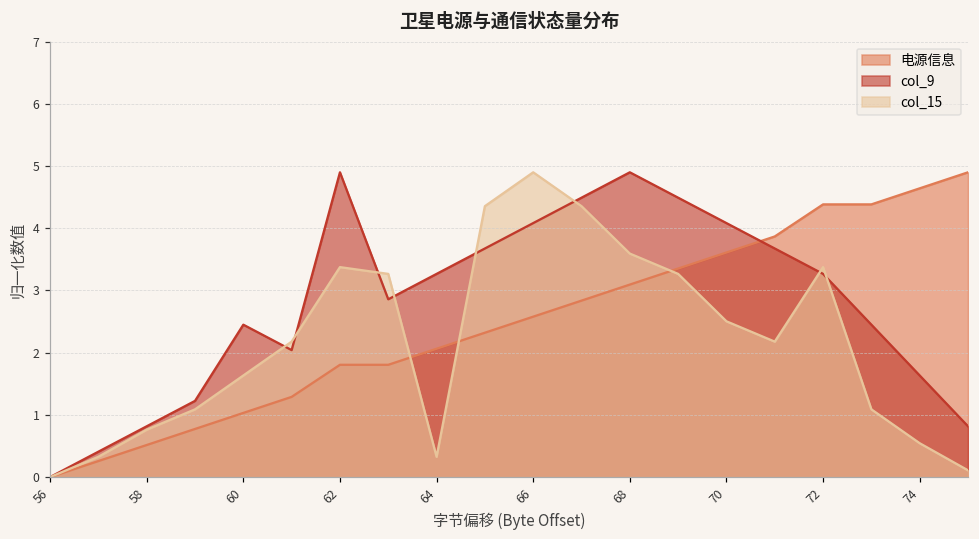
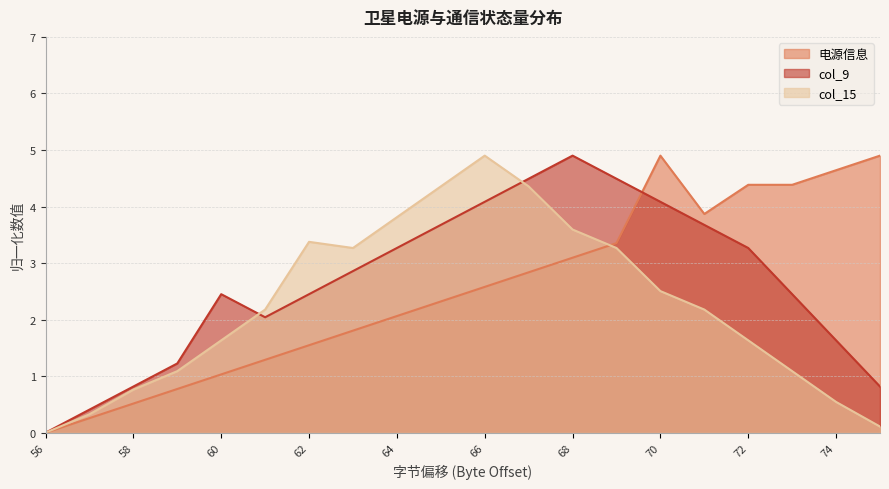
  {
    "电源信息": {
      "58": 0.5,
      "60": 1.0,
-     "62": 1.8,
+     "62": 1.5,
      "64": 2.1,
      "66": 2.6,
      "68": 3.1,
-     "70": 3.6,
+     "70": 4.9,
      "72": 4.4,
      "74": 4.6
    },
    "col_9": {
      "58": 0.8,
      "60": 2.4,
-     "62": 4.9,
+     "62": 2.4,
      "64": 3.3,
      "66": 4.1,
      "68": 4.9,
      "70": 4.1,
      "72": 3.3,
      "74": 1.6
    },
    "col_15": {
      "58": 0.8,
      "60": 1.6,
      "62": 3.4,
-     "64": 0.3,
+     "64": 3.8,
      "66": 4.9,
      "68": 3.6,
      "70": 2.5,
-     "72": 3.4,
+     "72": 1.6,
      "74": 0.5
    }
  }
